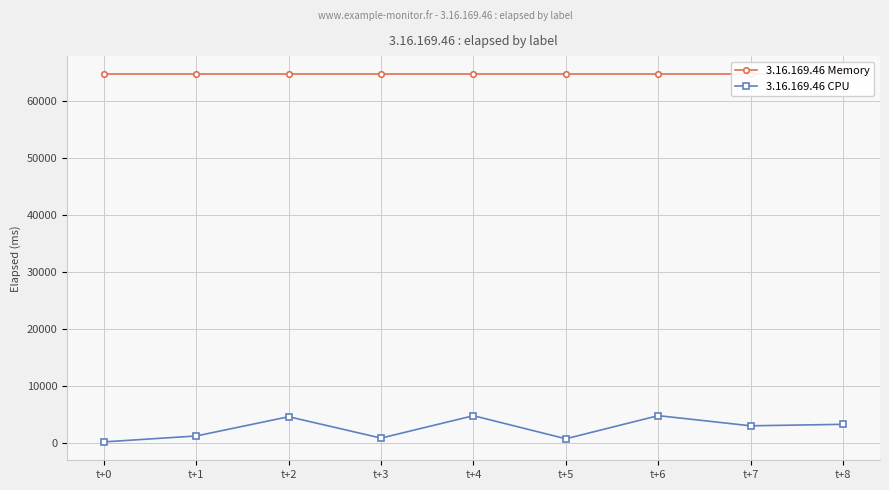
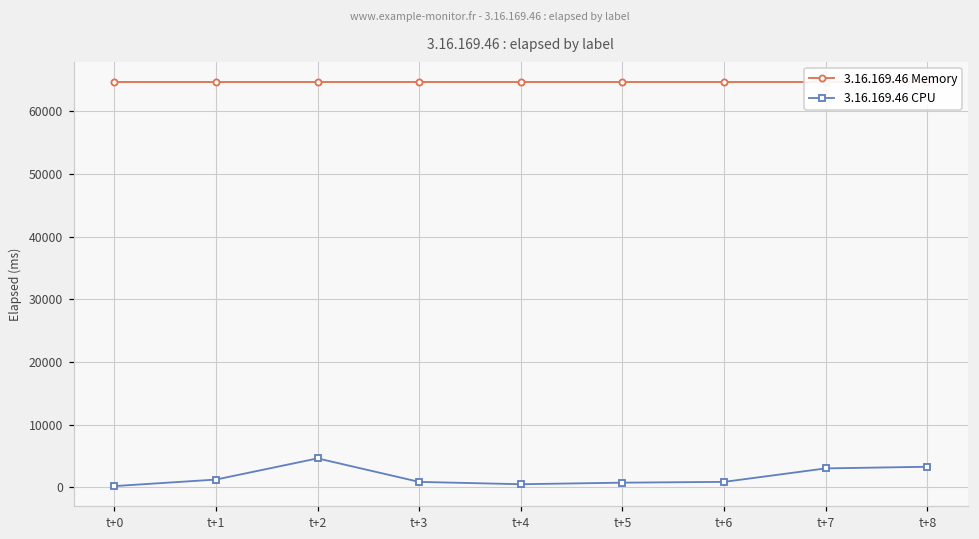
  {
    "3.16.169.46 Memory": {
      "t+0": 65000,
      "t+1": 65000,
      "t+2": 65000,
      "t+3": 65000,
      "t+4": 65000,
      "t+5": 65000,
      "t+6": 65000
    },
    "3.16.169.46 CPU": {
      "t+0": 0,
      "t+1": 1000,
      "t+2": 5000,
      "t+3": 1000,
-     "t+4": 5000,
+     "t+4": 1000,
      "t+5": 1000,
-     "t+6": 5000,
+     "t+6": 1000,
      "t+7": 3000,
      "t+8": 3000
    }
  }
